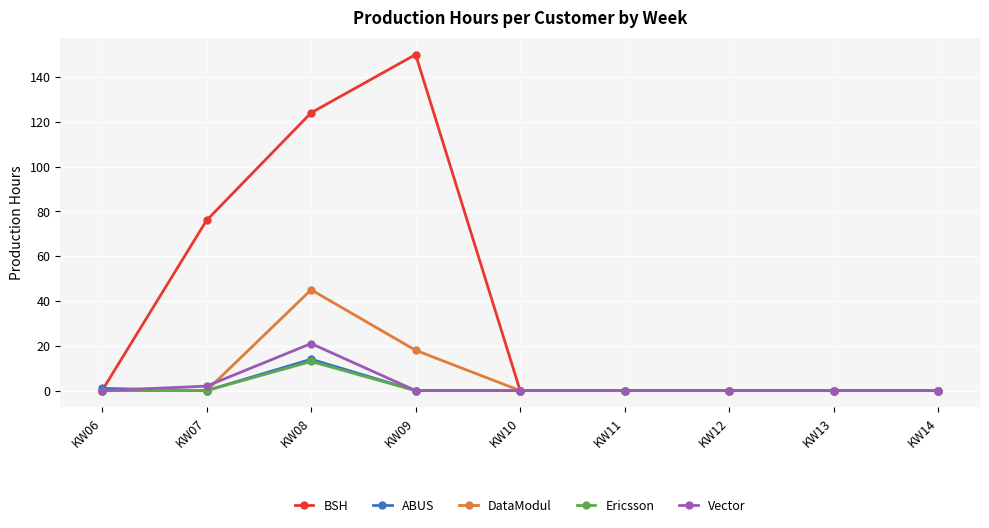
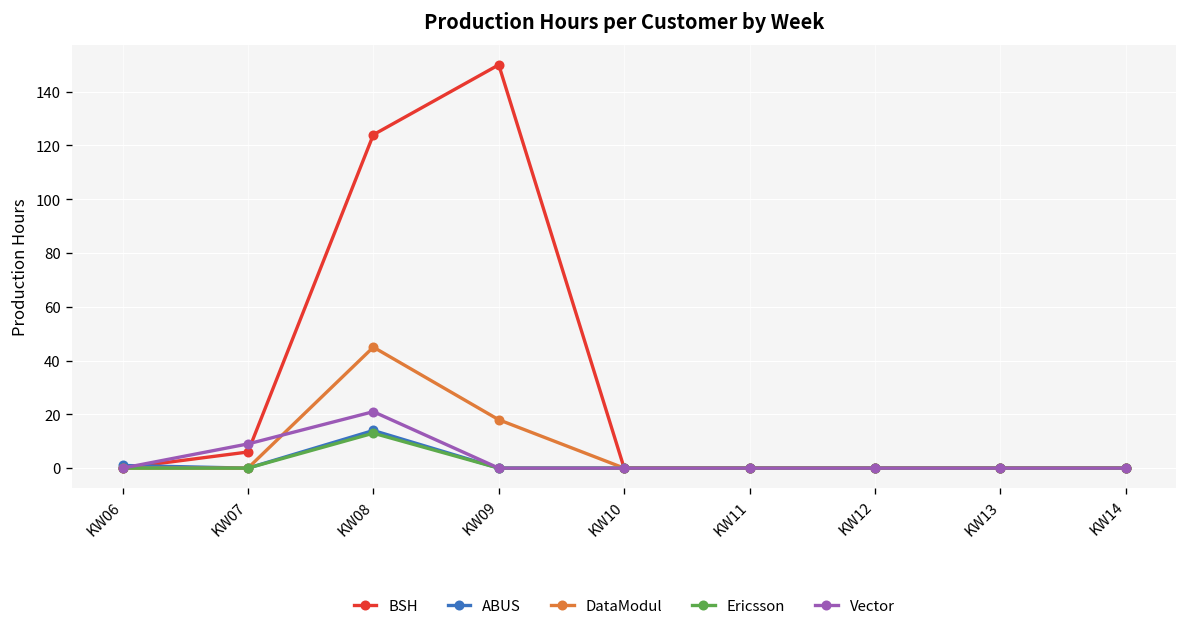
  {
    "BSH": {
-     "KW07": 76,
+     "KW07": 6,
      "KW08": 124,
      "KW09": 150
    },
    "DataModul": {
      "KW08": 45,
      "KW09": 18
    },
    "Vector": {
-     "KW07": 2,
+     "KW07": 9,
      "KW08": 21
    }
  }
